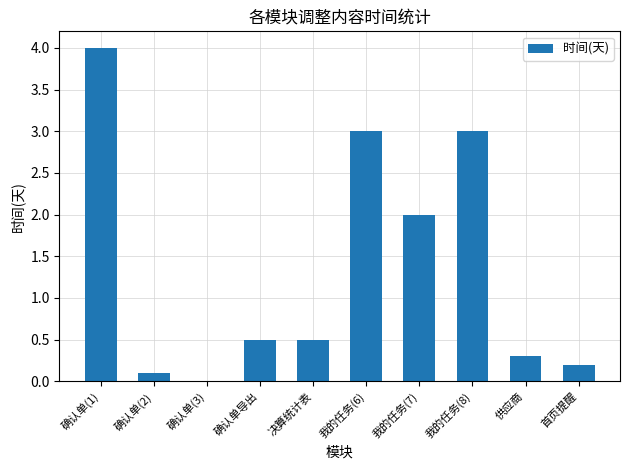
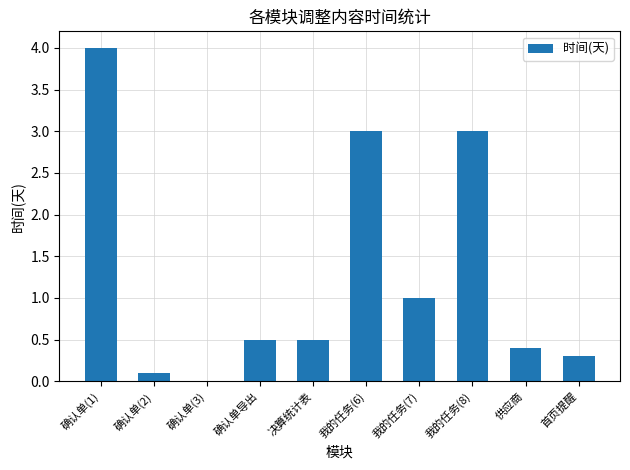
  {
    "确认单(1)": 4.0,
    "确认单(2)": 0.1,
    "确认单(3)": 0.0,
    "确认单导出": 0.5,
    "决算统计表": 0.5,
    "我的任务(6)": 3.0,
-   "我的任务(7)": 2,
+   "我的任务(7)": 1,
    "我的任务(8)": 3.0,
-   "供应商": 0.3,
-   "首页提醒": 0.2
+   "供应商": 0.4,
+   "首页提醒": 0.3
  }
